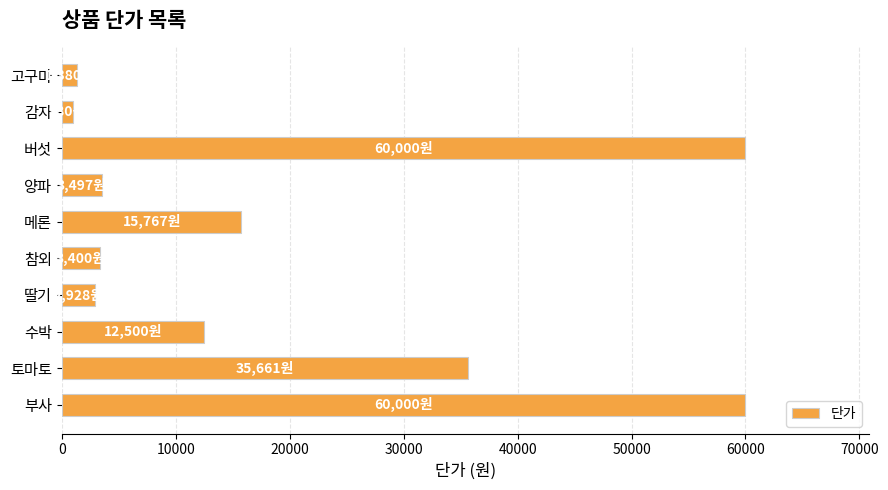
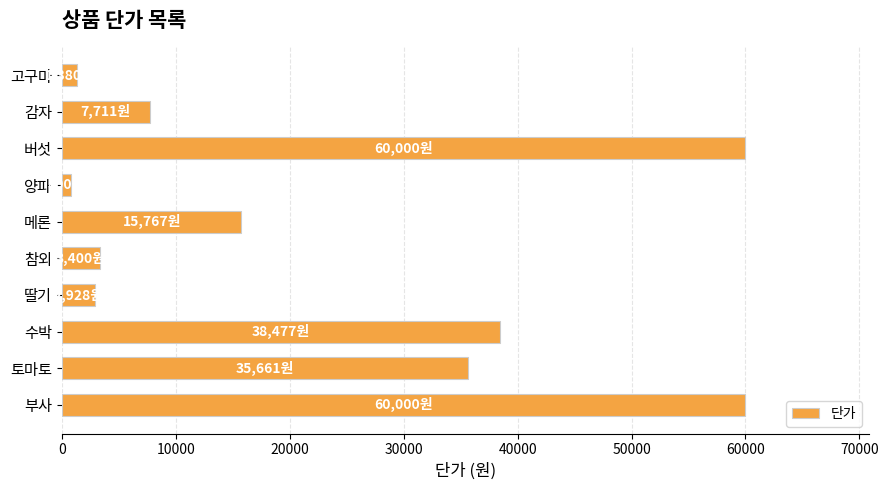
  {
-   "감자": "1000",
+   "감자": "7700",
    "버섯": "60,000원",
-   "양파": "3500",
+   "양파": "800",
    "메론": "15,767원",
    "참외": "3,400원",
    "딸기": "2,928원",
-   "수박": "12,500원",
+   "수박": "38,477원",
    "토마토": "35,661원",
    "부사": "60,000원"
  }
